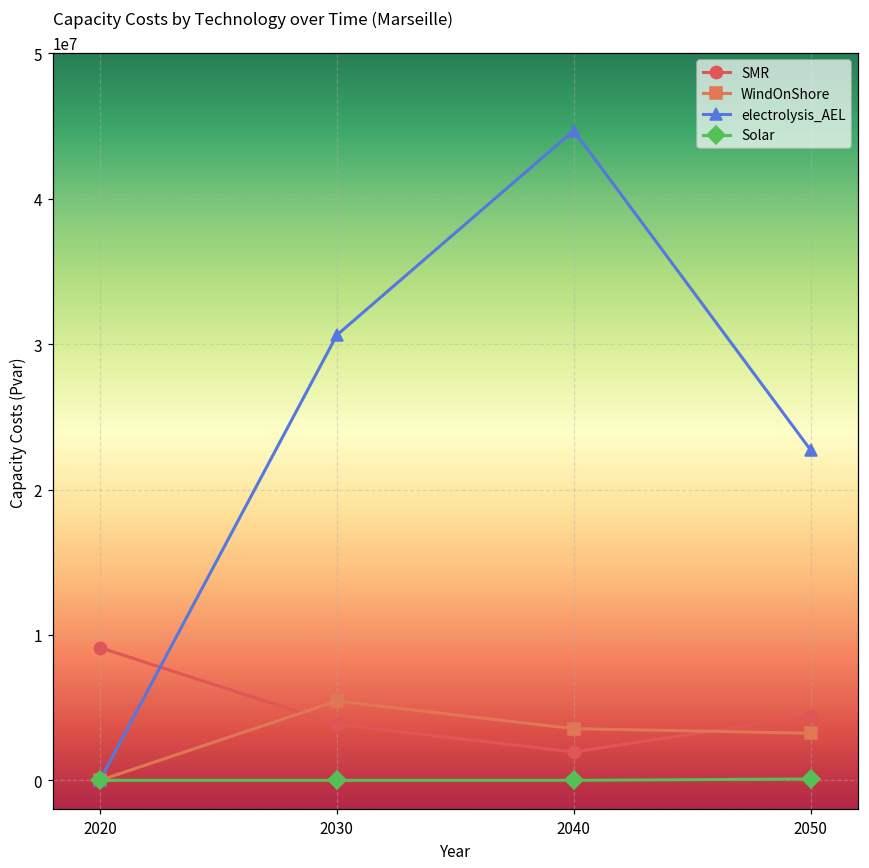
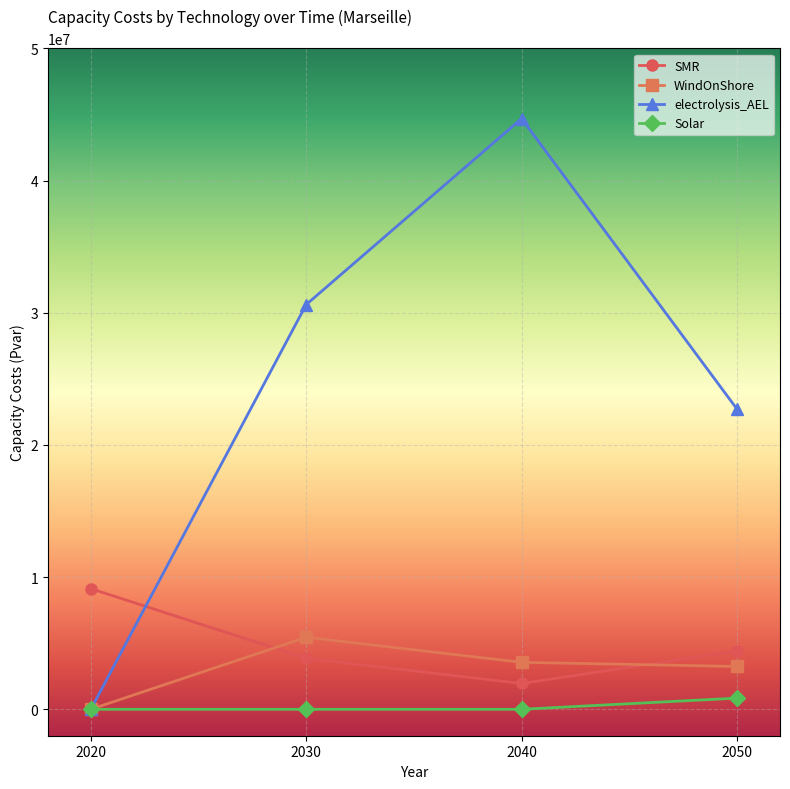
  {
    "electrolysis_AEL": {
      "2030": 30600000,
      "2040": 44700000,
      "2050": 22700000
    },
    "Solar": {
      "2030": 0,
      "2040": 0,
-     "2050": 100000
+     "2050": 800000
    }
  }
